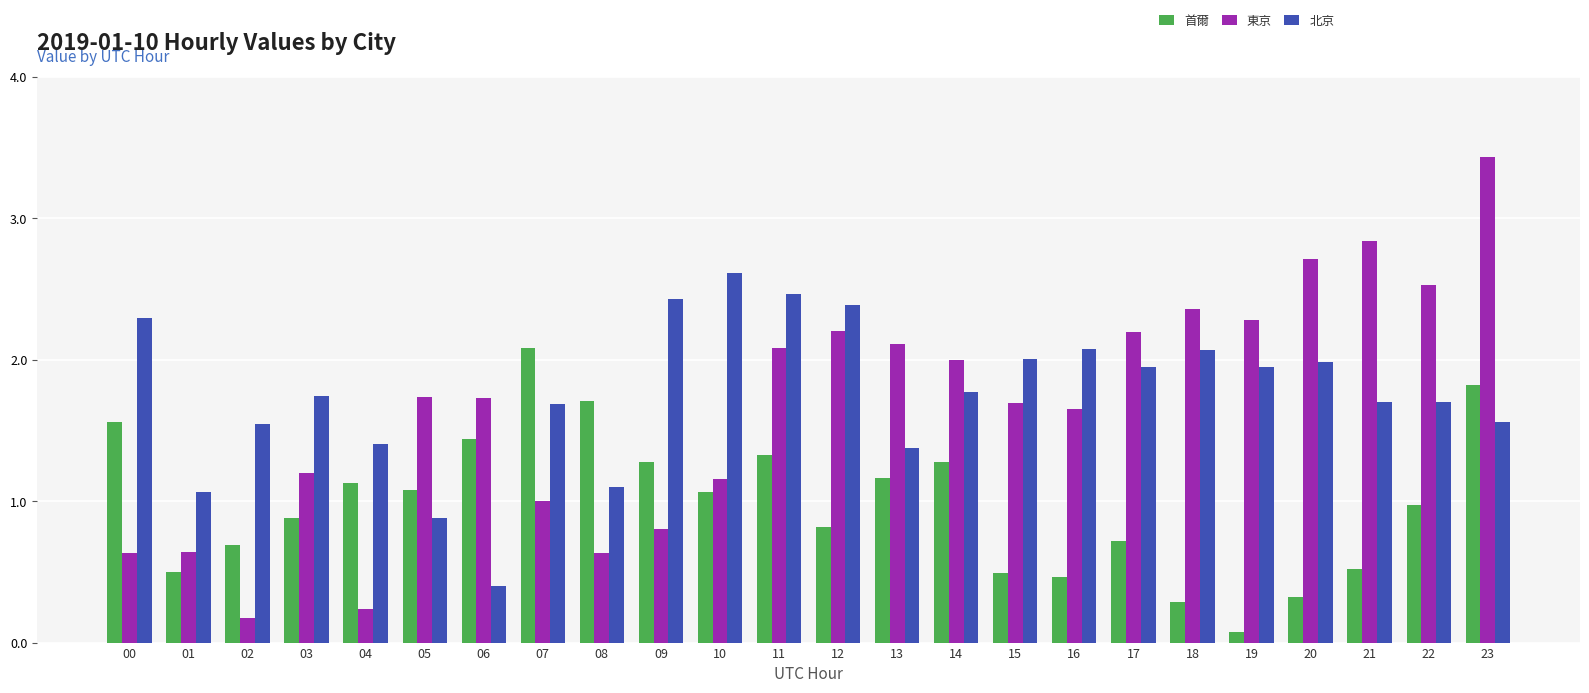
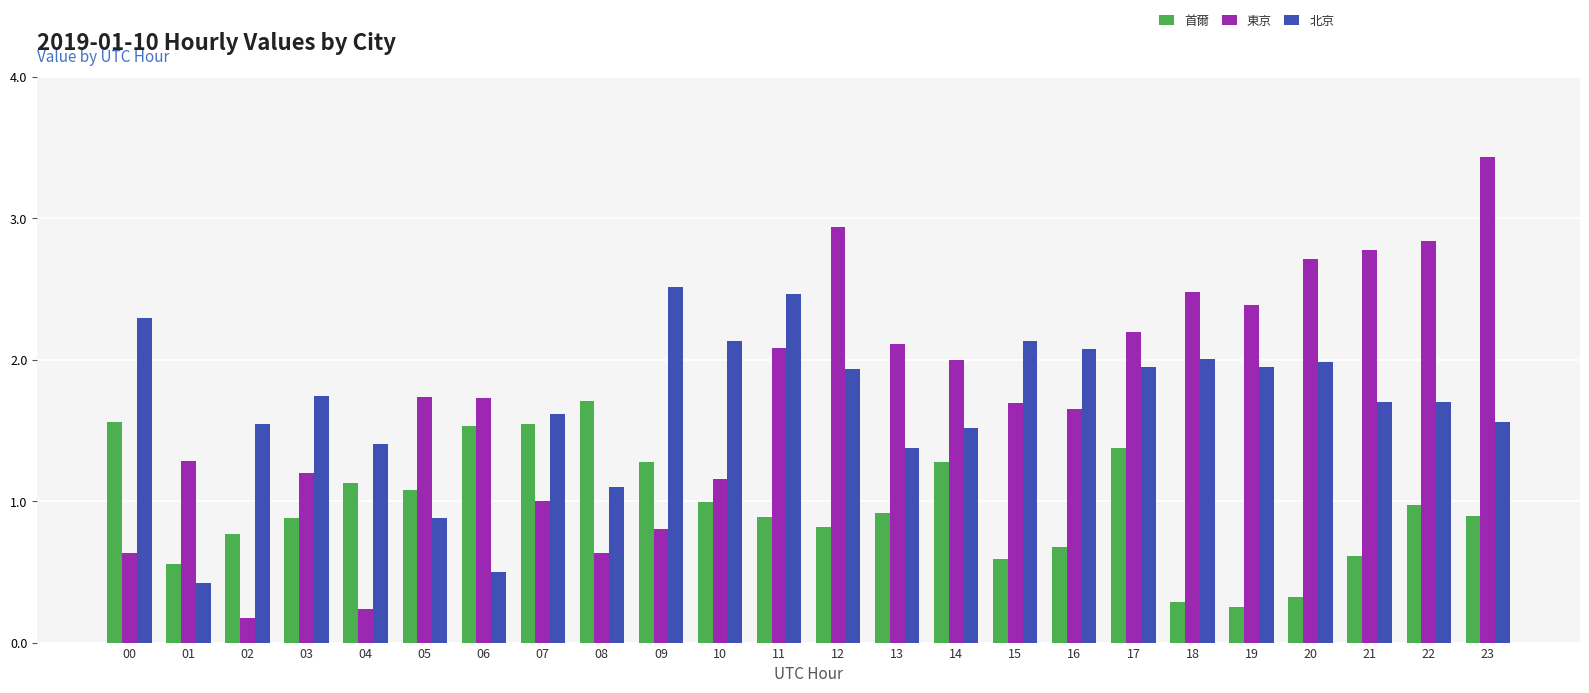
  {
    "首爾": {
      "00": 1.56,
-     "01": 0.50,
-     "02": 0.69,
+     "01": 0.55,
+     "02": 0.77,
      "03": 0.88,
      "04": 1.13,
      "05": 1.08,
-     "06": 1.44,
-     "07": 2.08,
+     "06": 1.53,
+     "07": 1.55,
      "08": 1.71,
      "09": 1.27,
-     "10": 1.06,
-     "11": 1.33,
+     "10": 1.00,
+     "11": 0.89,
      "12": 0.82,
-     "13": 1.16,
+     "13": 0.91,
      "14": 1.28,
-     "15": 0.49,
-     "16": 0.46,
-     "17": 0.71,
+     "15": 0.59,
+     "16": 0.67,
+     "17": 1.38,
      "18": 0.29,
-     "19": 0.07,
+     "19": 0.25,
      "20": 0.32,
-     "21": 0.52,
+     "21": 0.61,
      "22": 0.97,
-     "23": 1.82
+     "23": 0.89
    },
    "東京": {
      "00": 0.63,
-     "01": 0.64,
+     "01": 1.28,
      "02": 0.17,
      "03": 1.20,
      "04": 0.23,
      "05": 1.74,
      "06": 1.73,
      "07": 1.00,
      "08": 0.63,
      "09": 0.80,
      "10": 1.16,
      "11": 2.09,
-     "12": 2.20,
+     "12": 2.94,
      "13": 2.11,
      "14": 2.00,
      "15": 1.70,
      "16": 1.65,
      "17": 2.20,
-     "18": 2.36,
-     "19": 2.28,
+     "18": 2.48,
+     "19": 2.39,
      "20": 2.71,
-     "21": 2.84,
-     "22": 2.53,
+     "21": 2.78,
+     "22": 2.84,
      "23": 3.43
    },
    "北京": {
      "00": 2.29,
-     "01": 1.06,
+     "01": 0.42,
      "02": 1.55,
      "03": 1.75,
      "04": 1.41,
      "05": 0.88,
-     "06": 0.40,
-     "07": 1.69,
+     "06": 0.50,
+     "07": 1.62,
      "08": 1.10,
-     "09": 2.43,
-     "10": 2.62,
+     "09": 2.51,
+     "10": 2.13,
      "11": 2.47,
-     "12": 2.39,
+     "12": 1.93,
      "13": 1.38,
-     "14": 1.77,
-     "15": 2.00,
+     "14": 1.52,
+     "15": 2.14,
      "16": 2.07,
      "17": 1.95,
-     "18": 2.07,
+     "18": 2.01,
      "19": 1.95,
      "20": 1.99,
      "21": 1.70,
      "22": 1.70,
      "23": 1.56
    }
  }
